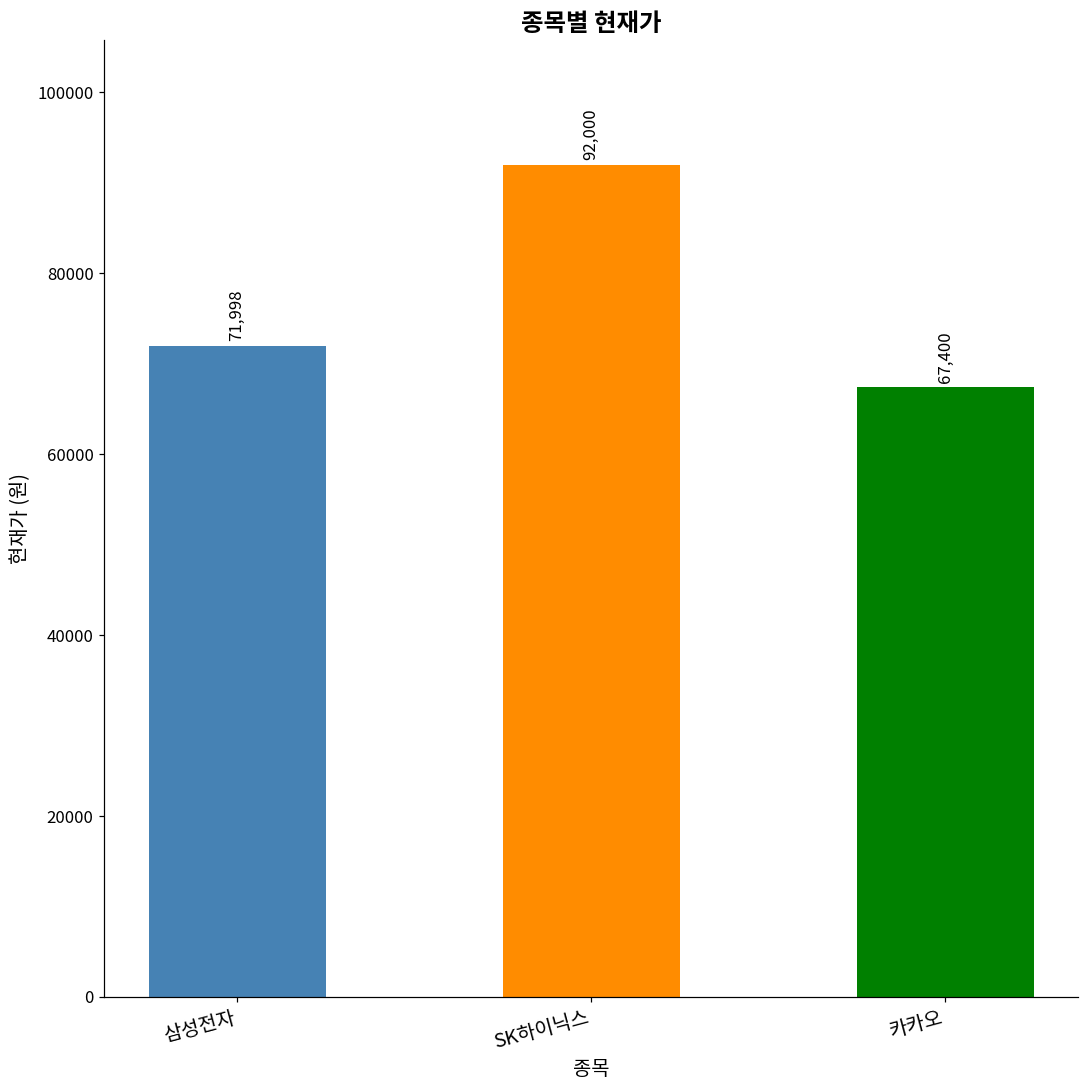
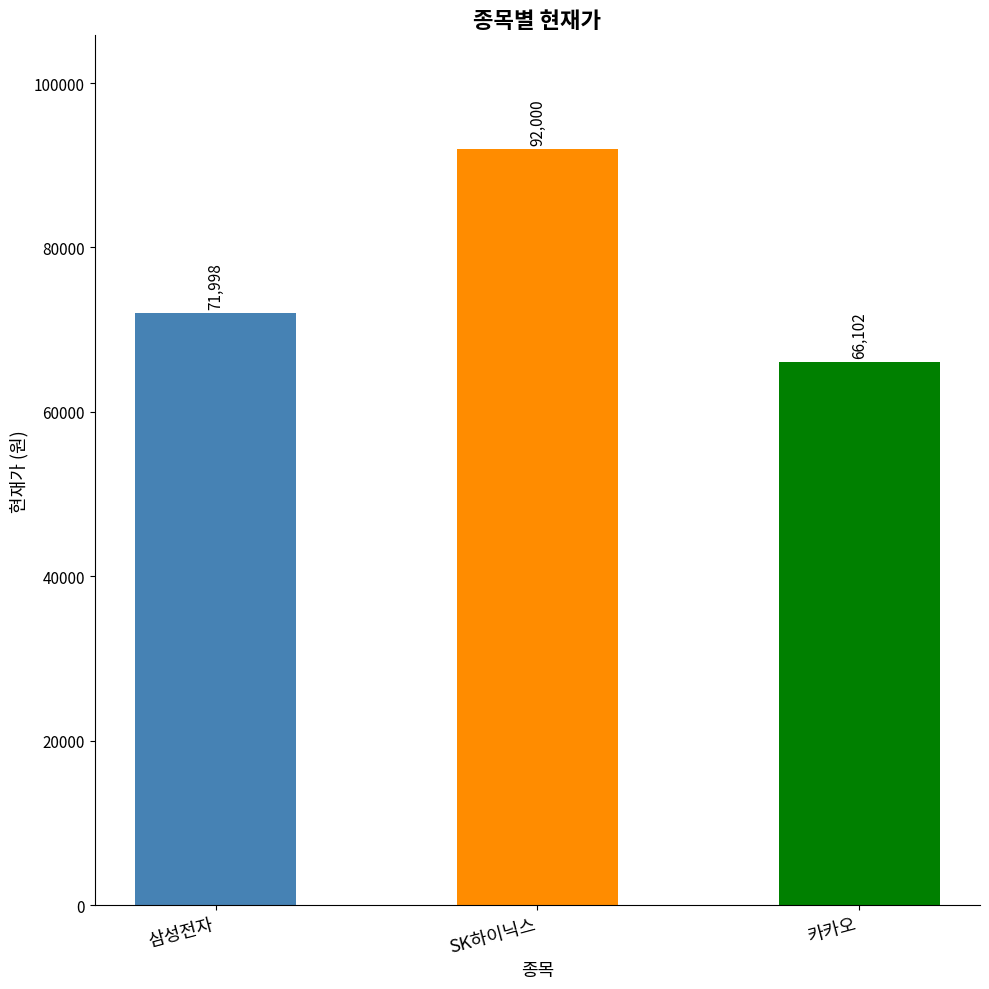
  {
    "삼성전자": "71,998",
    "SK하이닉스": "92,000",
-   "카카오": "67,400"
+   "카카오": "66,102"
  }
